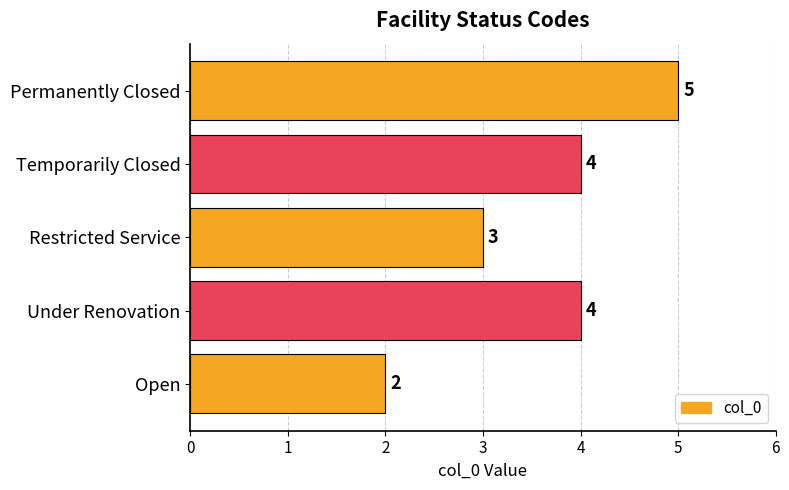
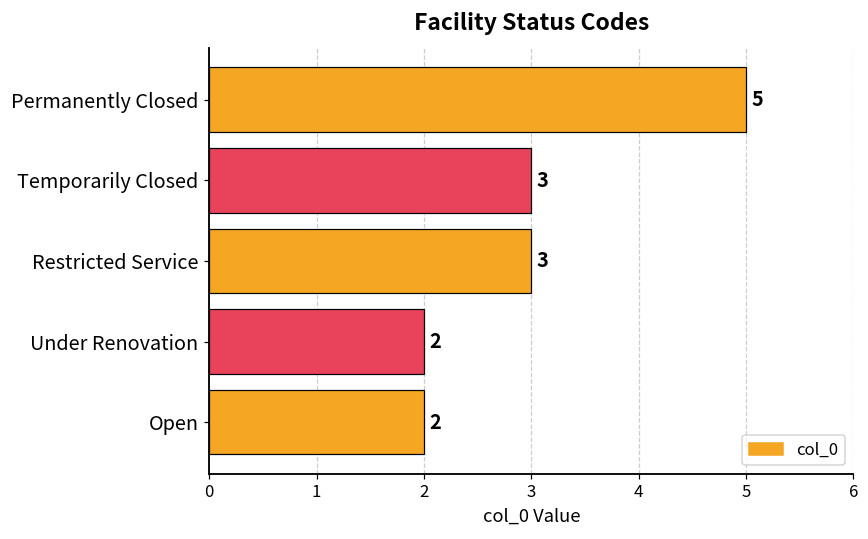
  {
    "Permanently Closed": 5,
-   "Temporarily Closed": 4,
+   "Temporarily Closed": 3,
    "Restricted Service": 3,
-   "Under Renovation": 4,
+   "Under Renovation": 2,
    "Open": 2
  }
